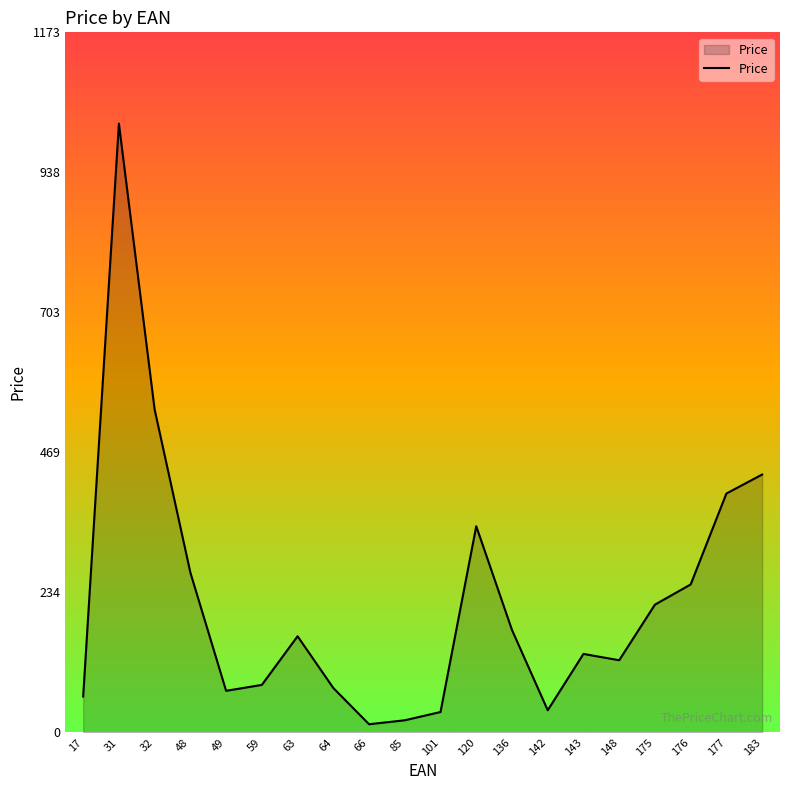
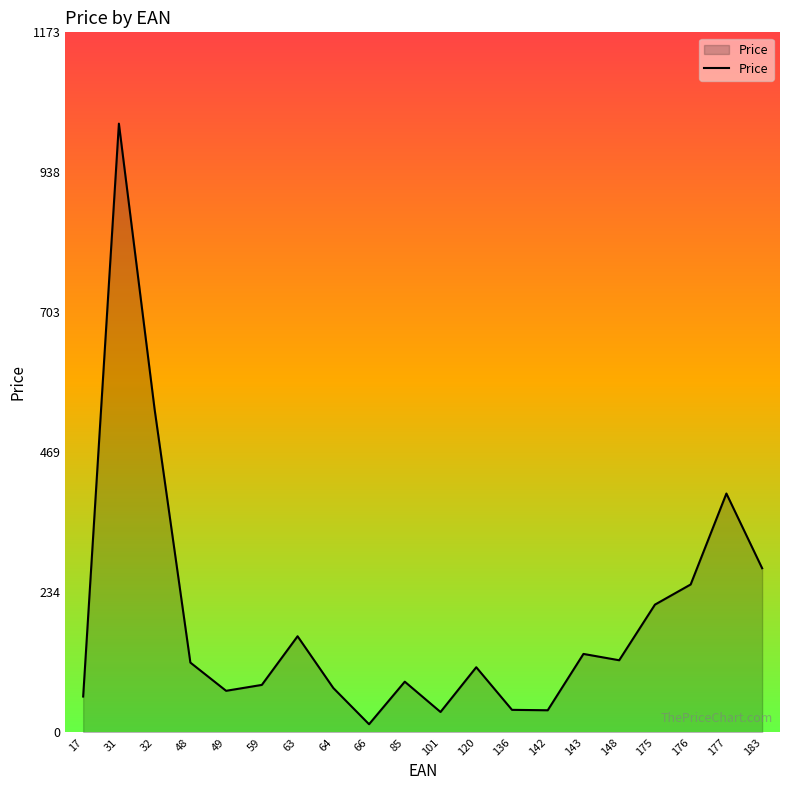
  {
    "17": 60,
    "31": 1020,
    "32": 540,
-   "48": 270,
+   "48": 120,
    "49": 70,
    "59": 80,
    "63": 160,
    "64": 70,
    "66": 10,
-   "85": 20,
+   "85": 80,
    "101": 30,
-   "120": 350,
-   "136": 170,
+   "120": 110,
+   "136": 40,
    "142": 40,
    "143": 130,
    "148": 120,
    "175": 210,
    "176": 250,
    "177": 400,
-   "183": 430
+   "183": 280
  }
